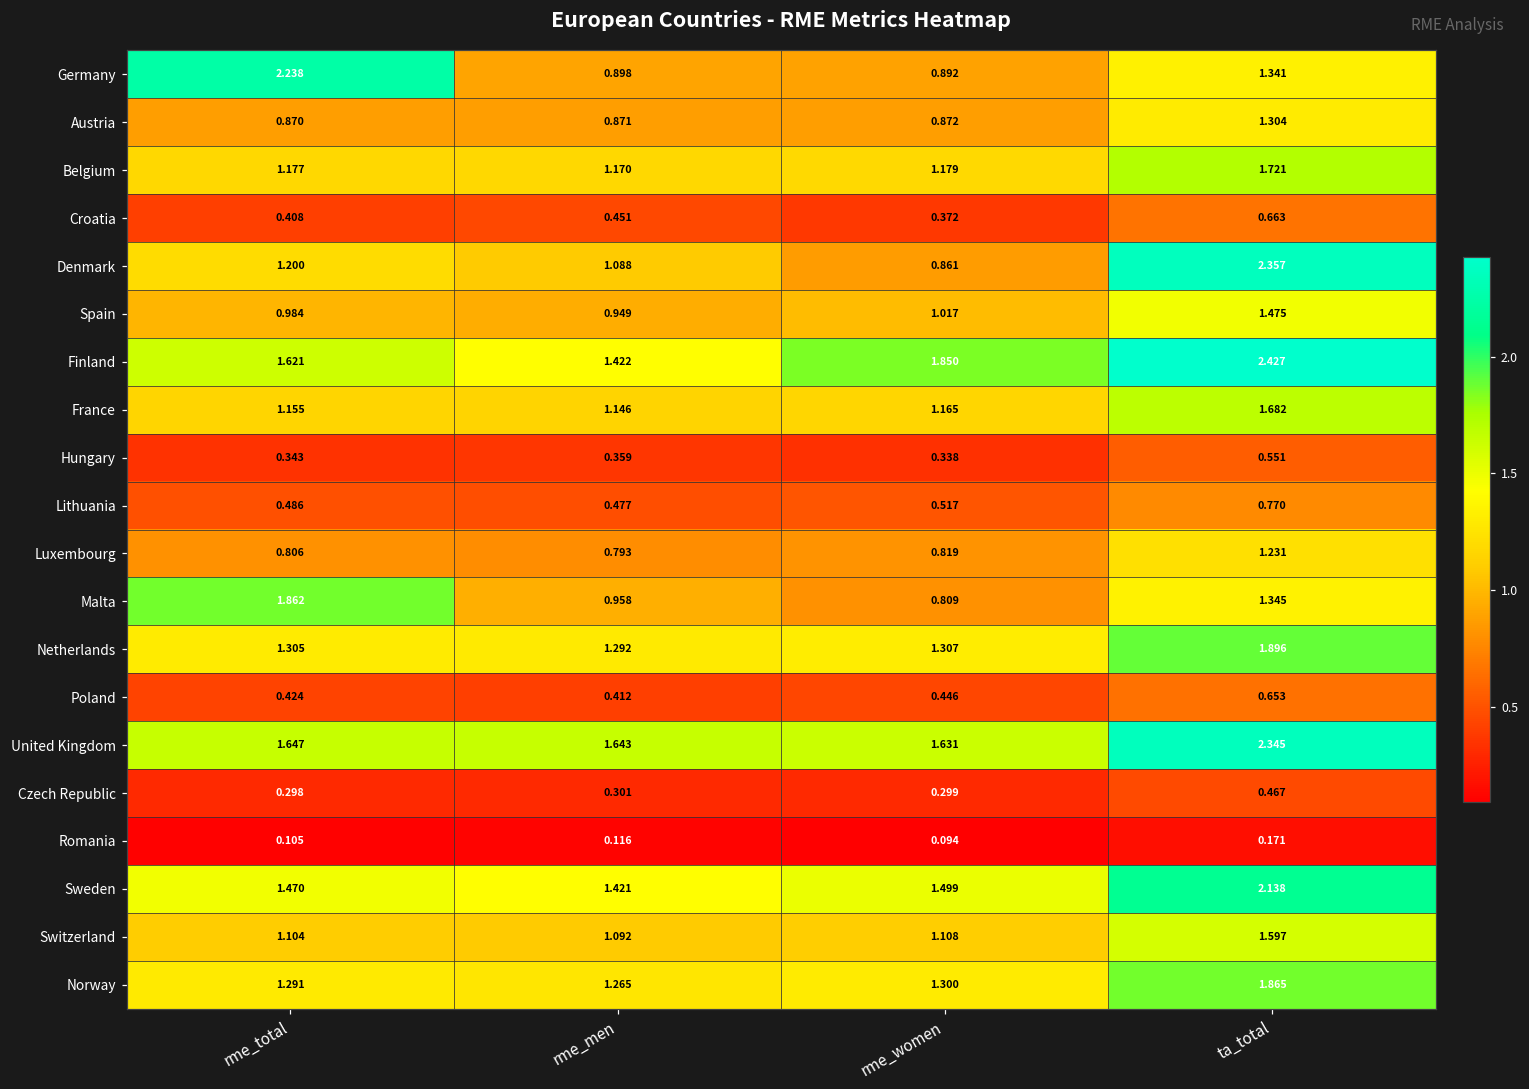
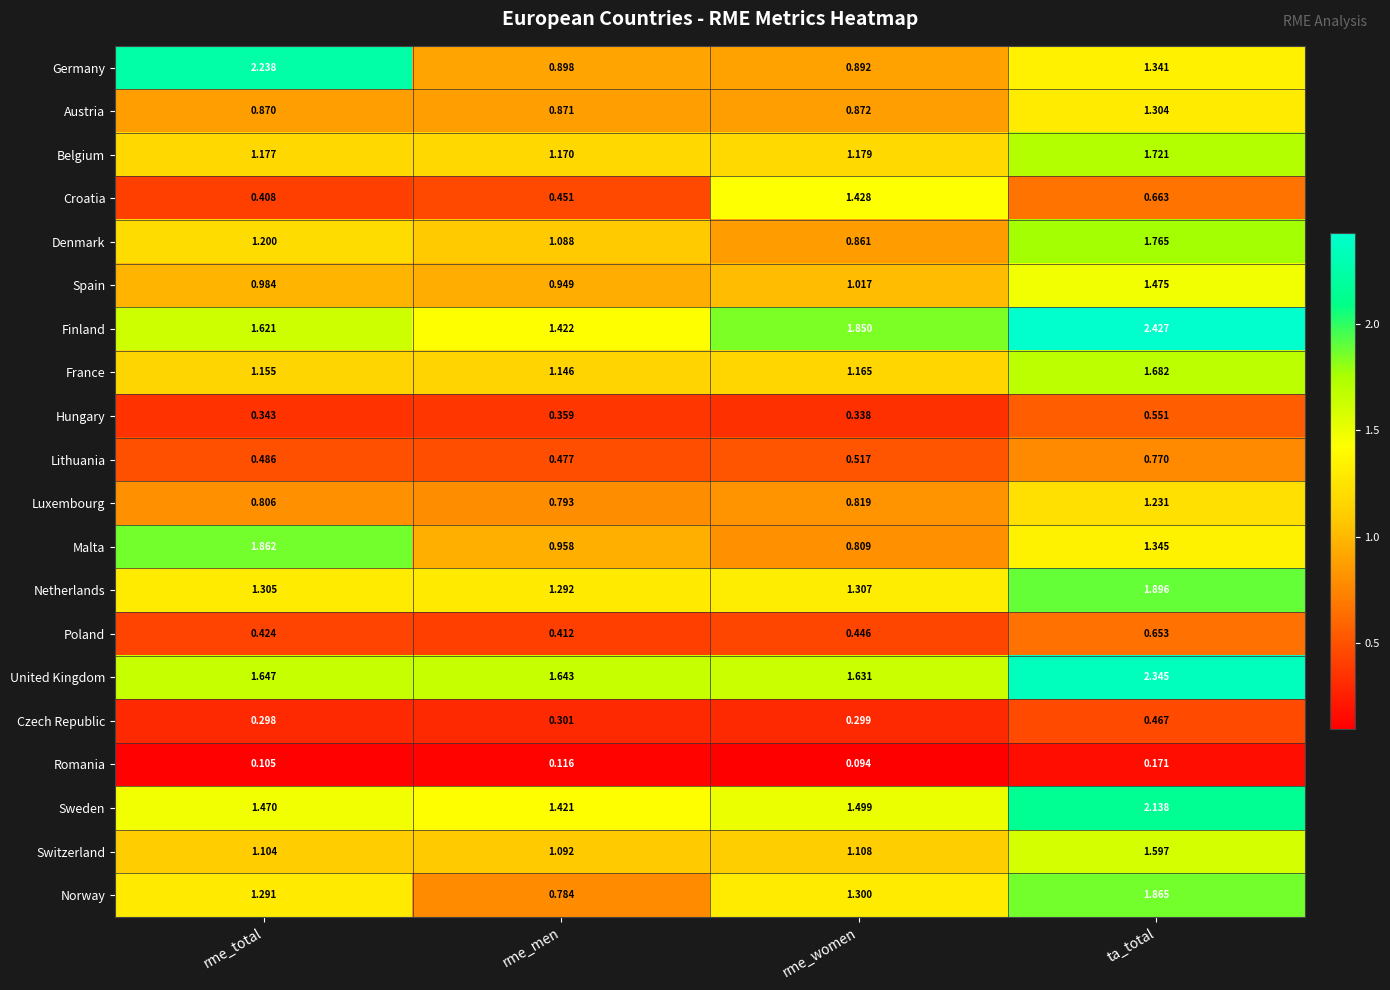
  {
    "Germany": {
      "rme_total": 2.238,
      "rme_men": 0.898,
      "rme_women": 0.892,
      "ta_total": 1.341
    },
    "Austria": {
      "rme_total": 0.870,
      "rme_men": 0.871,
      "rme_women": 0.872,
      "ta_total": 1.304
    },
    "Belgium": {
      "rme_total": 1.177,
      "rme_men": 1.170,
      "rme_women": 1.179,
      "ta_total": 1.721
    },
    "Croatia": {
      "rme_total": 0.408,
      "rme_men": 0.451,
-     "rme_women": 0.372,
+     "rme_women": 1.428,
      "ta_total": 0.663
    },
    "Denmark": {
      "rme_total": 1.200,
      "rme_men": 1.088,
      "rme_women": 0.861,
-     "ta_total": 2.357
+     "ta_total": 1.765
    },
    "Spain": {
      "rme_total": 0.984,
      "rme_men": 0.949,
      "rme_women": 1.017,
      "ta_total": 1.475
    },
    "Finland": {
      "rme_total": 1.621,
      "rme_men": 1.422,
      "rme_women": 1.850,
      "ta_total": 2.427
    },
    "France": {
      "rme_total": 1.155,
      "rme_men": 1.146,
      "rme_women": 1.165,
      "ta_total": 1.682
    },
    "Hungary": {
      "rme_total": 0.343,
      "rme_men": 0.359,
      "rme_women": 0.338,
      "ta_total": 0.551
    },
    "Lithuania": {
      "rme_total": 0.486,
      "rme_men": 0.477,
      "rme_women": 0.517,
      "ta_total": 0.770
    },
    "Luxembourg": {
      "rme_total": 0.806,
      "rme_men": 0.793,
      "rme_women": 0.819,
      "ta_total": 1.231
    },
    "Malta": {
      "rme_total": 1.862,
      "rme_men": 0.958,
      "rme_women": 0.809,
      "ta_total": 1.345
    },
    "Netherlands": {
      "rme_total": 1.305,
      "rme_men": 1.292,
      "rme_women": 1.307,
      "ta_total": 1.896
    },
    "Poland": {
      "rme_total": 0.424,
      "rme_men": 0.412,
      "rme_women": 0.446,
      "ta_total": 0.653
    },
    "United Kingdom": {
      "rme_total": 1.647,
      "rme_men": 1.643,
      "rme_women": 1.631,
      "ta_total": 2.345
    },
    "Czech Republic": {
      "rme_total": 0.298,
      "rme_men": 0.301,
      "rme_women": 0.299,
      "ta_total": 0.467
    },
    "Romania": {
      "rme_total": 0.105,
      "rme_men": 0.116,
      "rme_women": 0.094,
      "ta_total": 0.171
    },
    "Sweden": {
      "rme_total": 1.470,
      "rme_men": 1.421,
      "rme_women": 1.499,
      "ta_total": 2.138
    },
    "Switzerland": {
      "rme_total": 1.104,
      "rme_men": 1.092,
      "rme_women": 1.108,
      "ta_total": 1.597
    },
    "Norway": {
      "rme_total": 1.291,
-     "rme_men": 1.265,
+     "rme_men": 0.784,
      "rme_women": 1.300,
      "ta_total": 1.865
    }
  }
